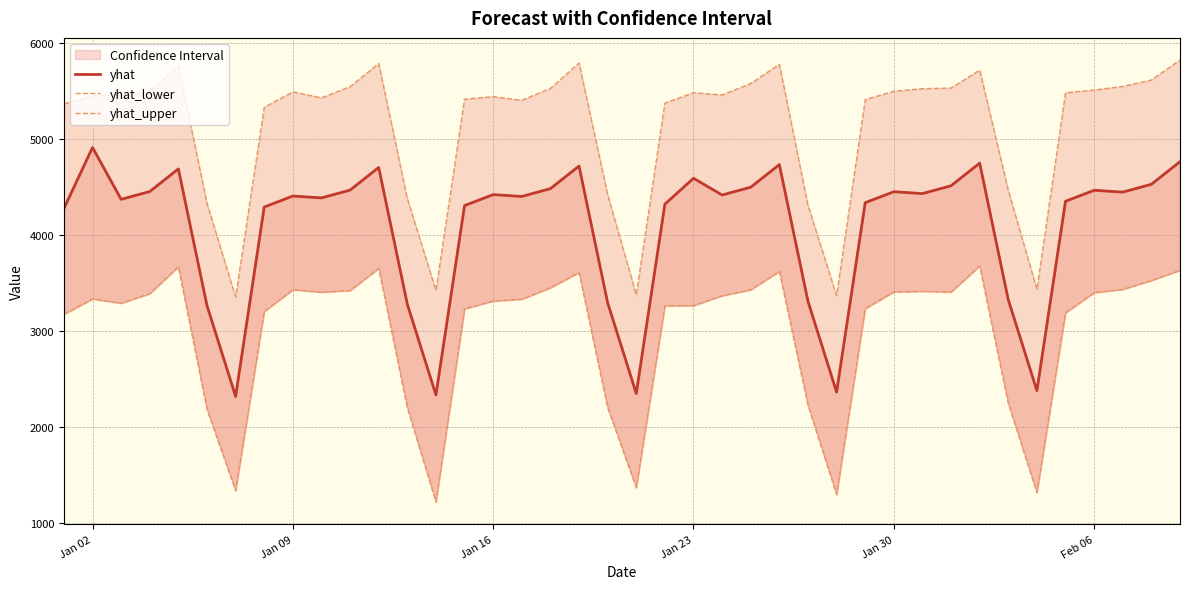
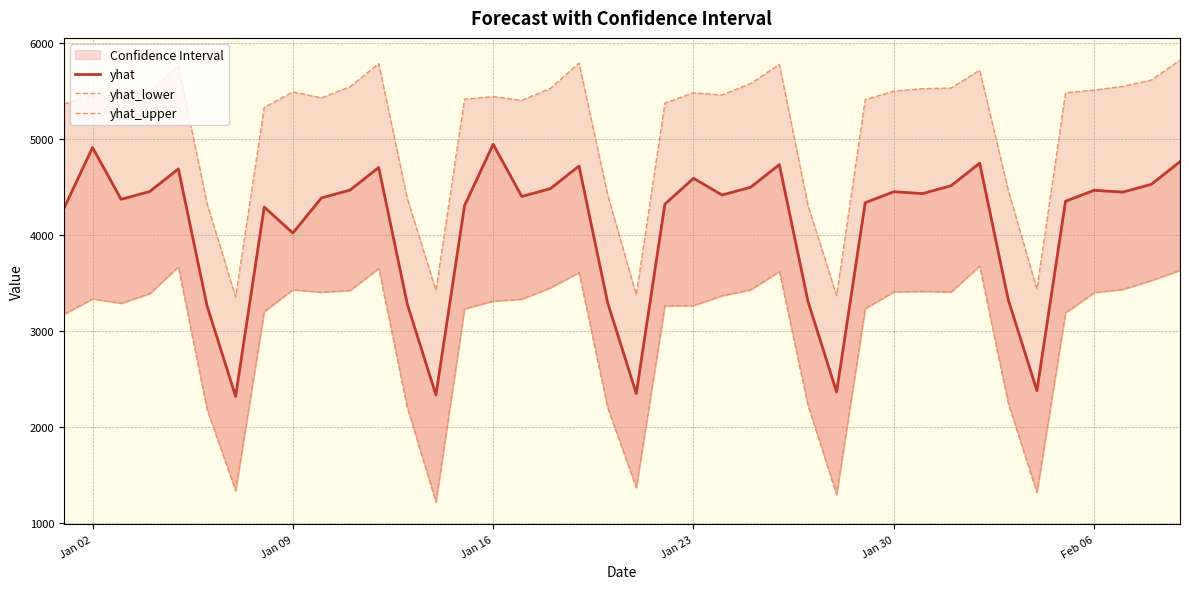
  {
    "yhat": {
      "Jan 02": 4900,
-     "Jan 09": 4400,
-     "Jan 16": 4400,
+     "Jan 09": 4000,
+     "Jan 16": 4900,
      "Jan 23": 4600,
      "Jan 30": 4500,
      "Feb 06": 4500
    }
  }
